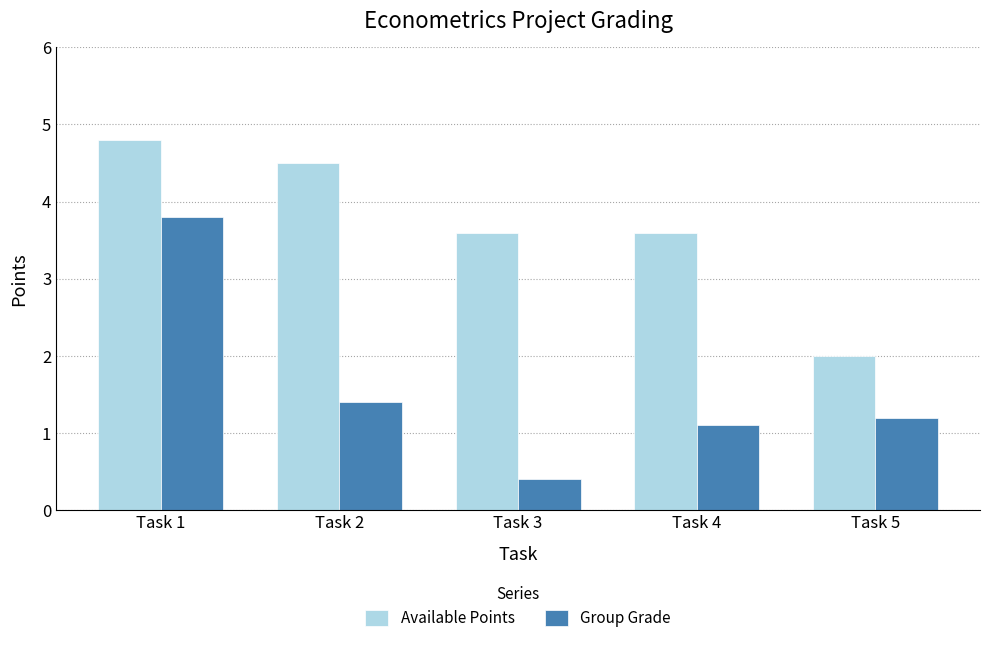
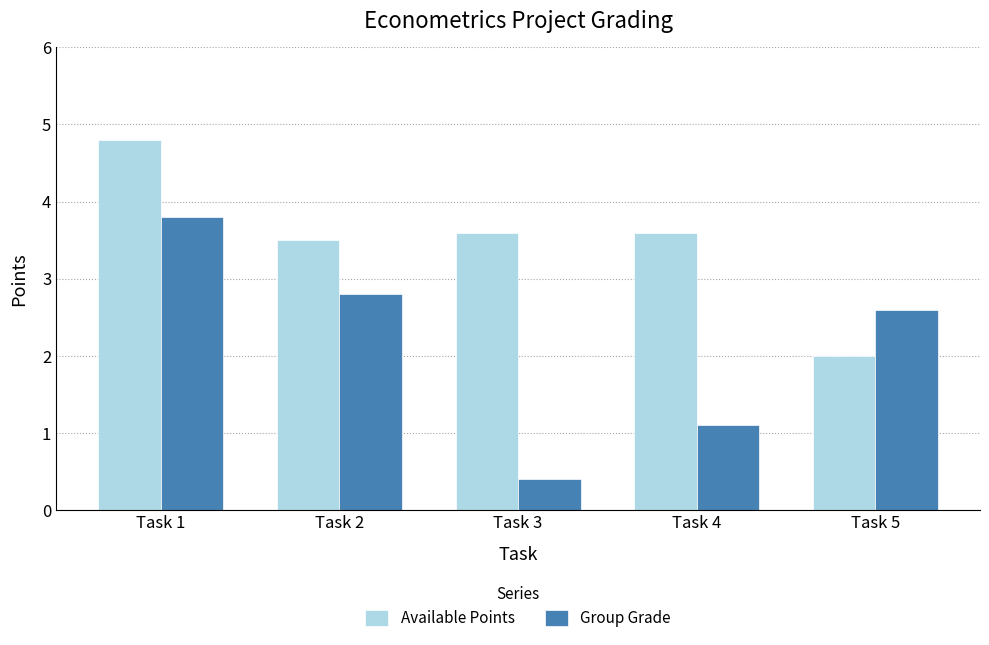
  {
    "Available Points": {
      "Task 1": 4.8,
-     "Task 2": 4.5,
+     "Task 2": 3.5,
      "Task 3": 3.6,
      "Task 4": 3.6,
      "Task 5": 2.0
    },
    "Group Grade": {
      "Task 1": 3.8,
-     "Task 2": 1.4,
+     "Task 2": 2.8,
      "Task 3": 0.4,
      "Task 4": 1.1,
-     "Task 5": 1.2
+     "Task 5": 2.6
    }
  }
